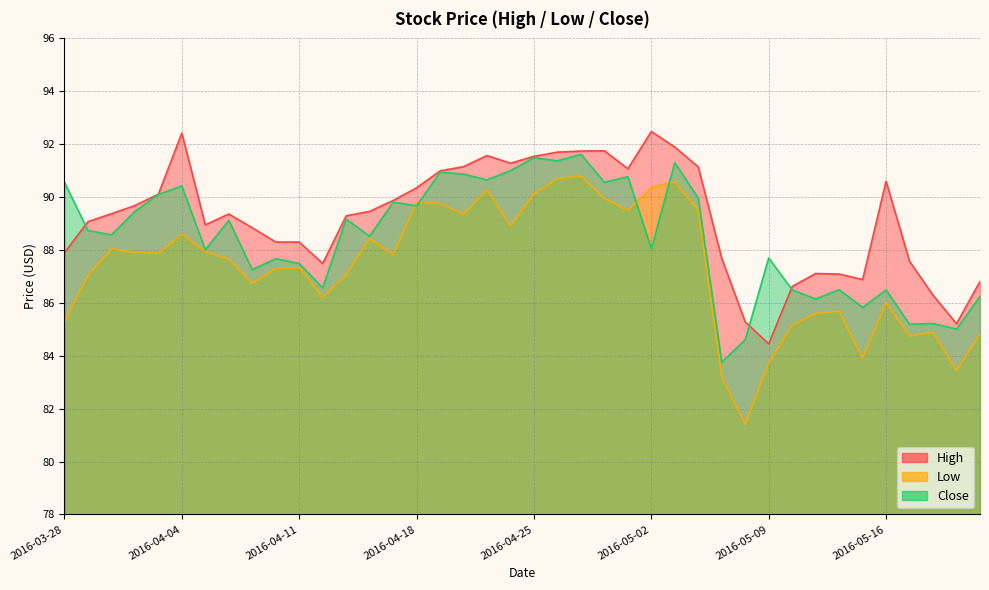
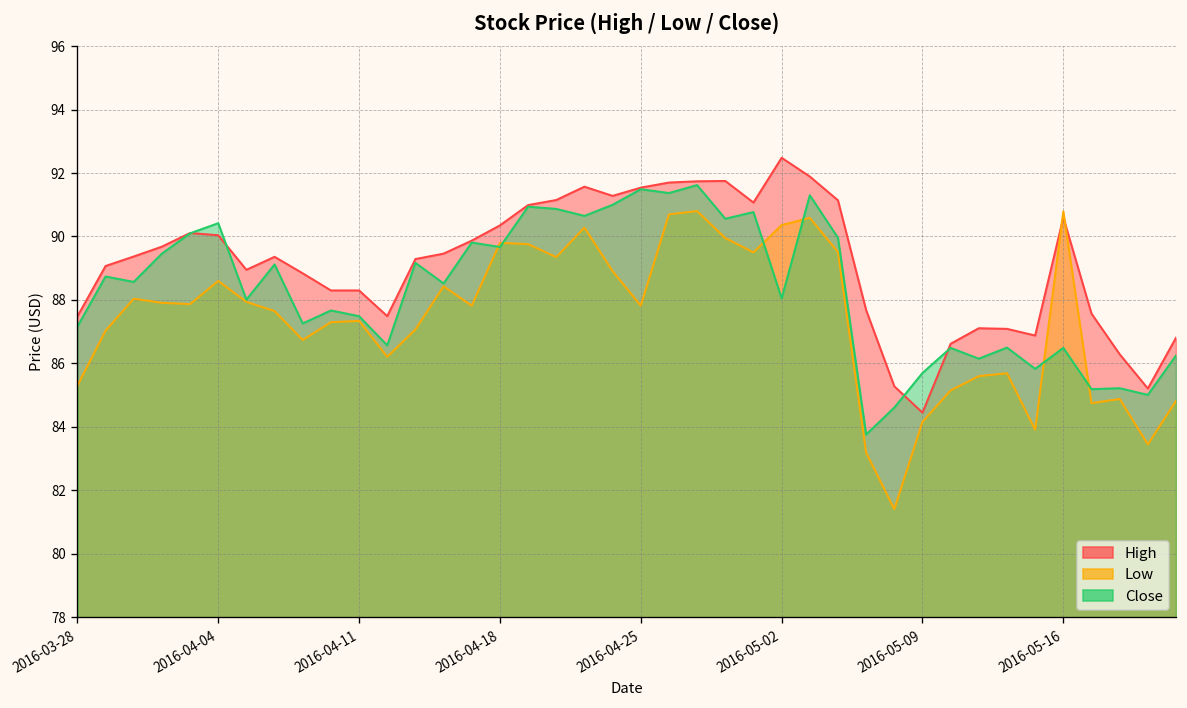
  {
    "High": {
-     "2016-03-28": 87.9,
-     "2016-04-04": 92.4,
+     "2016-03-28": 87.5,
+     "2016-04-04": 90.0,
      "2016-04-11": 88.3,
      "2016-04-18": 90.4,
      "2016-05-02": 92.5,
      "2016-05-09": 84.5,
      "2016-05-16": 90.6
    },
    "Low": {
      "2016-03-28": 85.3,
      "2016-04-04": 88.6,
      "2016-04-11": 87.3,
      "2016-04-18": 89.8,
-     "2016-04-25": 90.1,
+     "2016-04-25": 87.8,
      "2016-05-02": 90.4,
-     "2016-05-09": 83.7,
-     "2016-05-16": 86.0
+     "2016-05-09": 84.2,
+     "2016-05-16": 90.8
    },
    "Close": {
-     "2016-03-28": 90.6,
+     "2016-03-28": 87.2,
      "2016-04-04": 90.4,
      "2016-04-11": 87.5,
      "2016-04-18": 89.7,
      "2016-05-02": 88.1,
-     "2016-05-09": 87.7,
+     "2016-05-09": 85.7,
      "2016-05-16": 86.5
    }
  }
